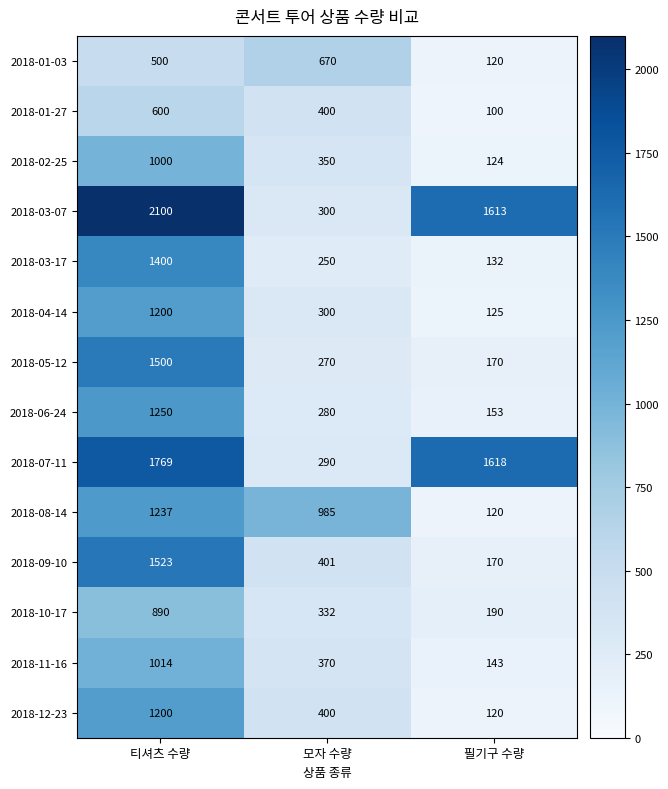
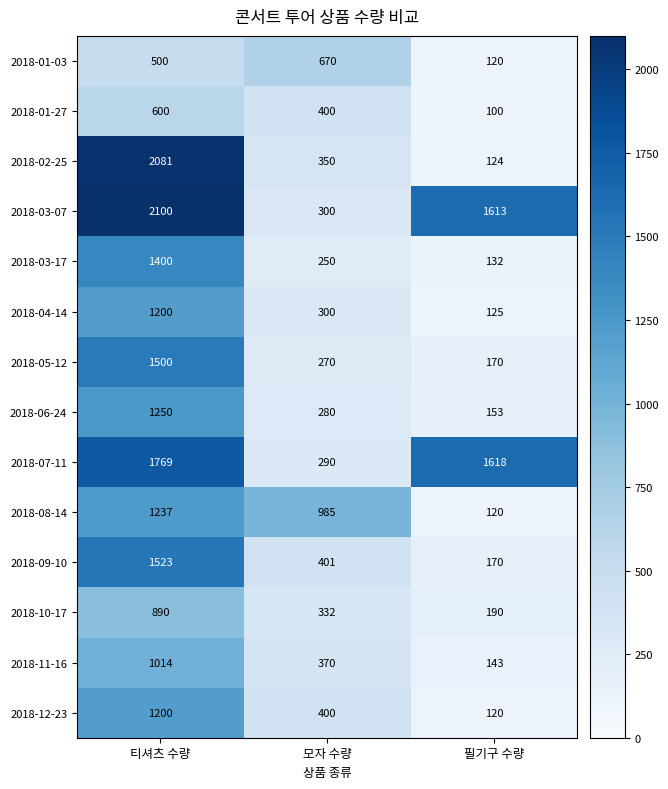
  {
    "2018-01-03": {
      "티셔츠 수량": 500,
      "모자 수량": 670,
      "필기구 수량": 120
    },
    "2018-01-27": {
      "티셔츠 수량": 600,
      "모자 수량": 400,
      "필기구 수량": 100
    },
    "2018-02-25": {
-     "티셔츠 수량": 1000,
+     "티셔츠 수량": 2081,
      "모자 수량": 350,
      "필기구 수량": 124
    },
    "2018-03-07": {
      "티셔츠 수량": 2100,
      "모자 수량": 300,
      "필기구 수량": 1613
    },
    "2018-03-17": {
      "티셔츠 수량": 1400,
      "모자 수량": 250,
      "필기구 수량": 132
    },
    "2018-04-14": {
      "티셔츠 수량": 1200,
      "모자 수량": 300,
      "필기구 수량": 125
    },
    "2018-05-12": {
      "티셔츠 수량": 1500,
      "모자 수량": 270,
      "필기구 수량": 170
    },
    "2018-06-24": {
      "티셔츠 수량": 1250,
      "모자 수량": 280,
      "필기구 수량": 153
    },
    "2018-07-11": {
      "티셔츠 수량": 1769,
      "모자 수량": 290,
      "필기구 수량": 1618
    },
    "2018-08-14": {
      "티셔츠 수량": 1237,
      "모자 수량": 985,
      "필기구 수량": 120
    },
    "2018-09-10": {
      "티셔츠 수량": 1523,
      "모자 수량": 401,
      "필기구 수량": 170
    },
    "2018-10-17": {
      "티셔츠 수량": 890,
      "모자 수량": 332,
      "필기구 수량": 190
    },
    "2018-11-16": {
      "티셔츠 수량": 1014,
      "모자 수량": 370,
      "필기구 수량": 143
    },
    "2018-12-23": {
      "티셔츠 수량": 1200,
      "모자 수량": 400,
      "필기구 수량": 120
    }
  }
